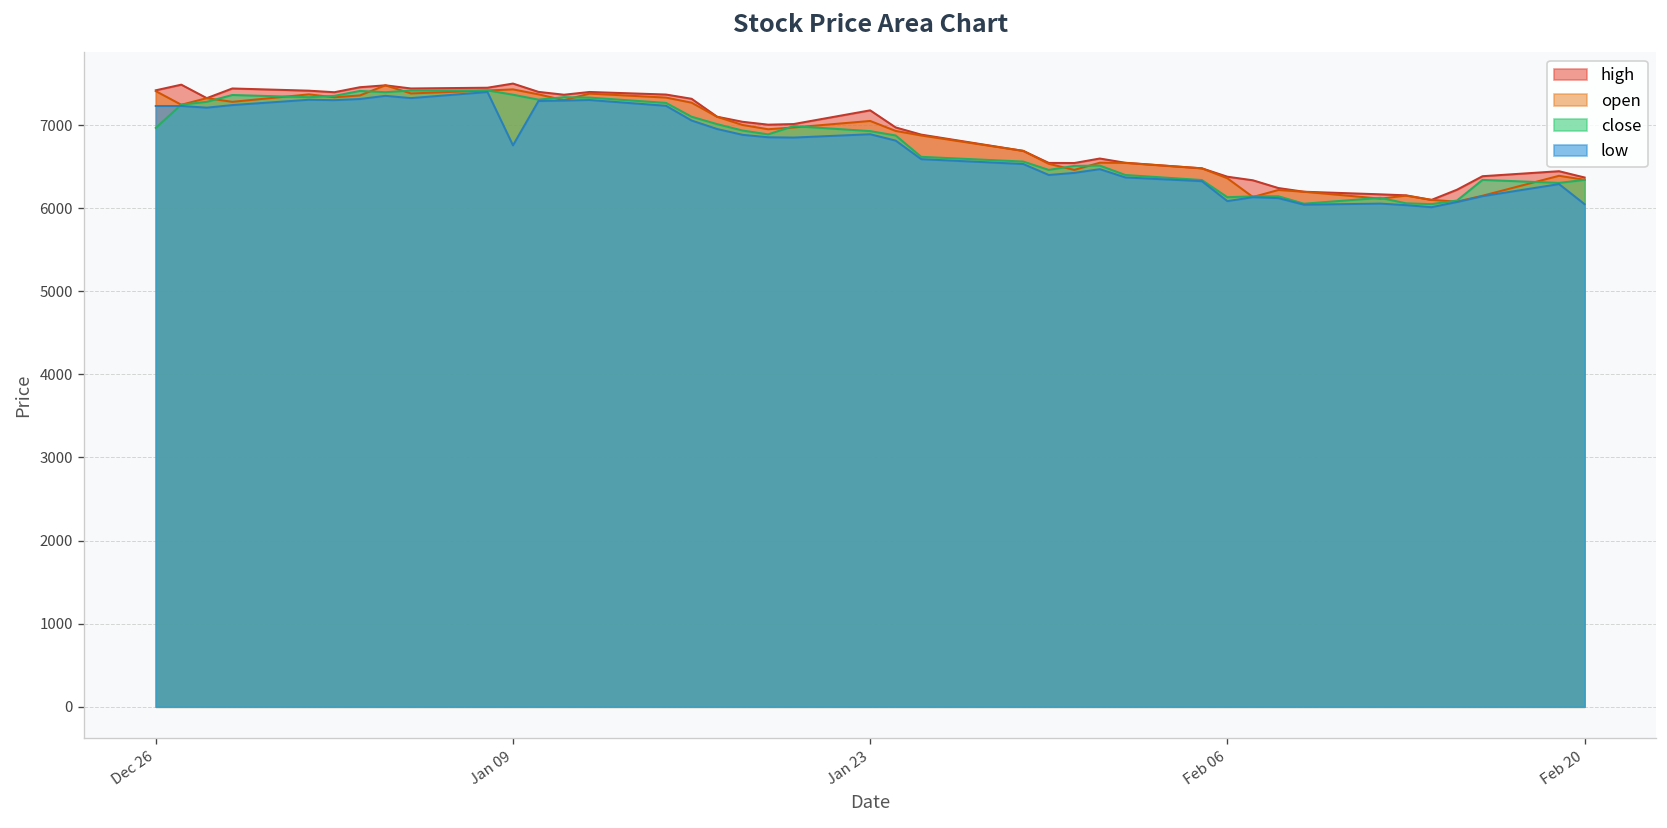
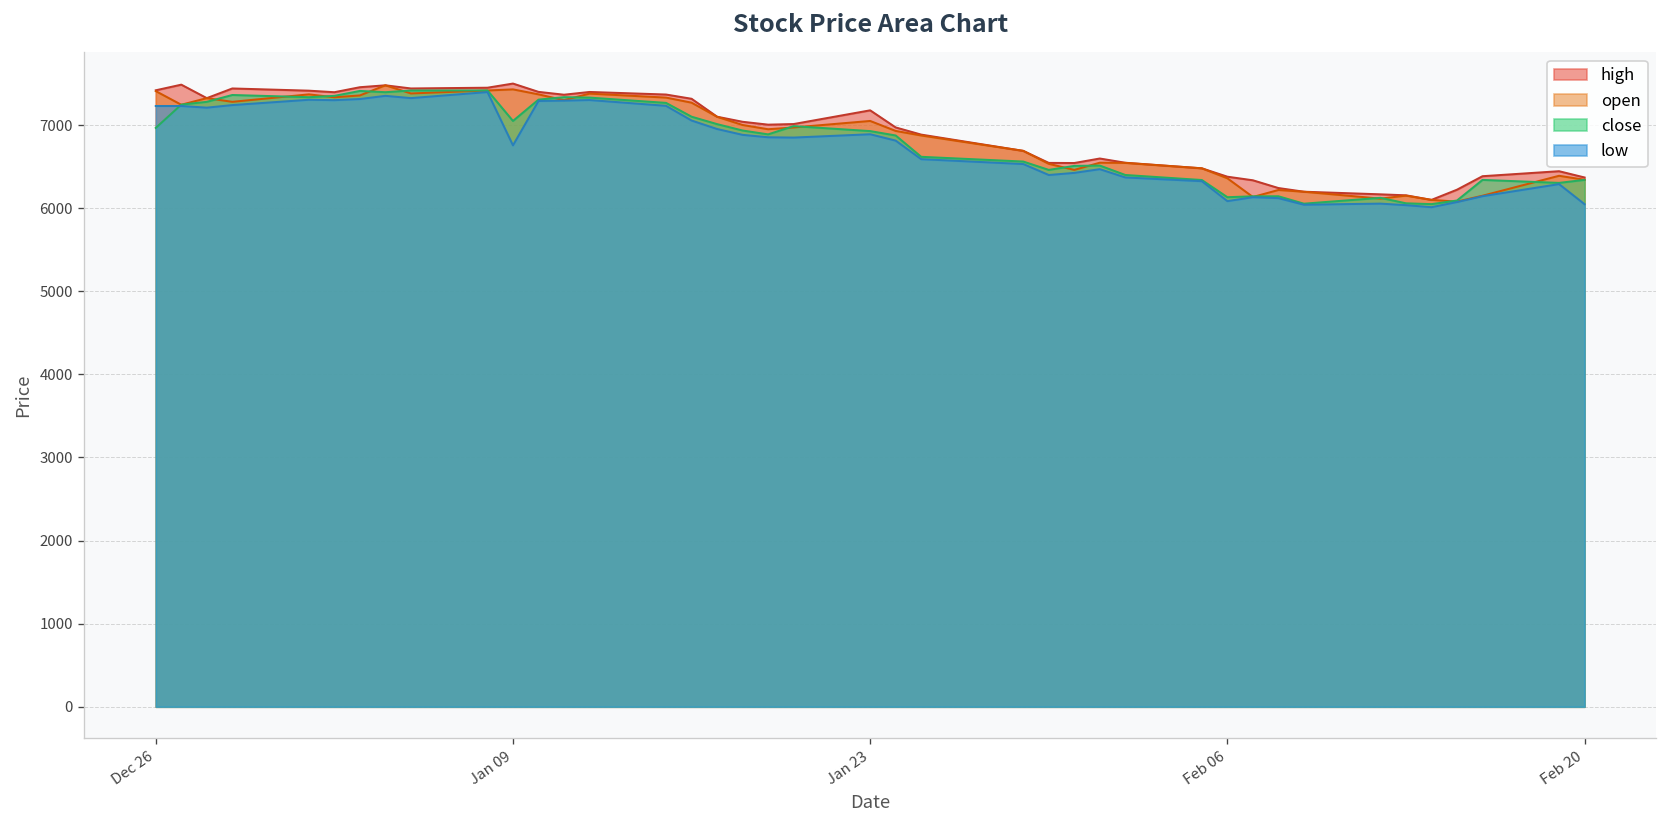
  {
    "close": {
      "Dec 26": 7000,
-     "Jan 09": 7400,
+     "Jan 09": 7000,
      "Jan 23": 6900,
      "Feb 06": 6100
    },
    "low": {
      "Dec 26": 7200,
      "Jan 09": 6800,
      "Jan 23": 6900,
      "Feb 06": 6100,
      "Feb 20": 6000
    }
  }
